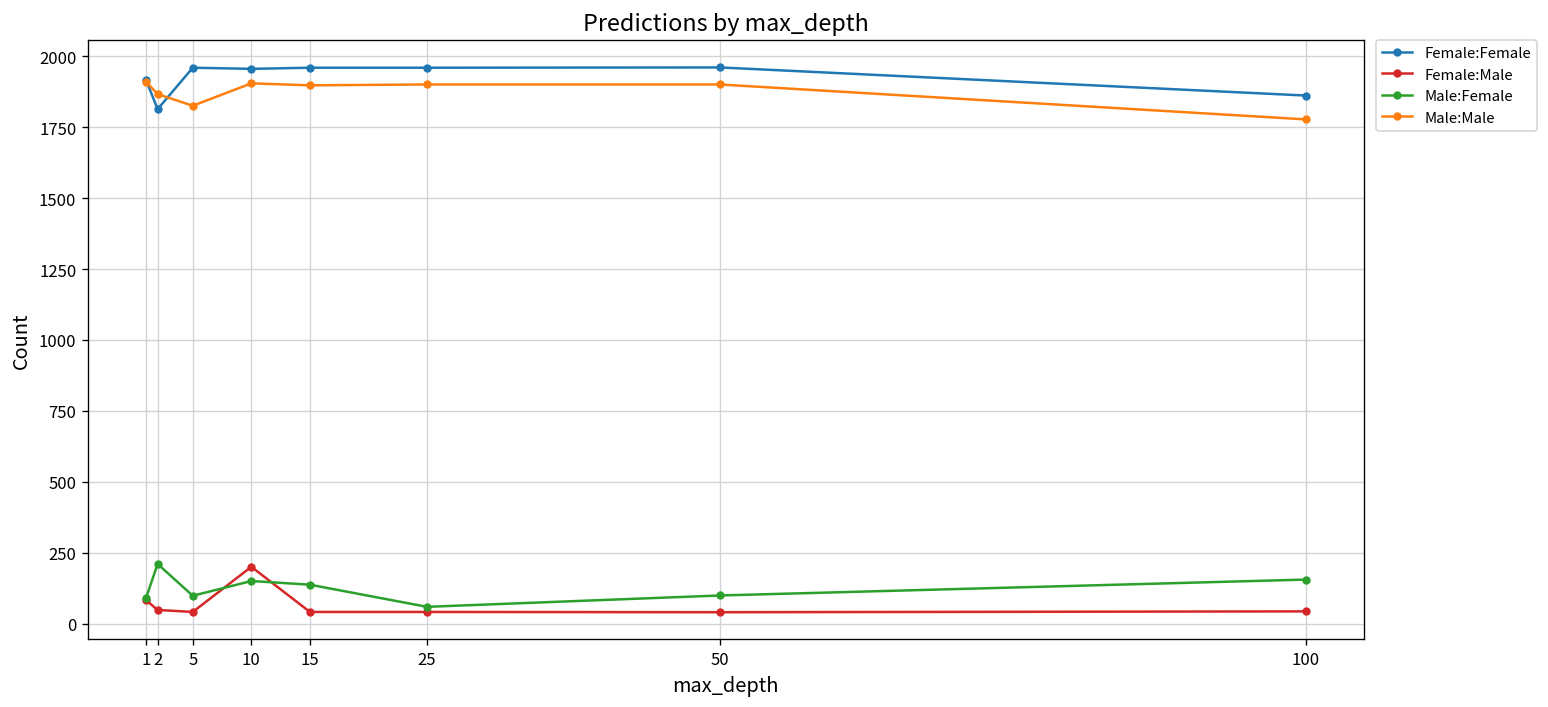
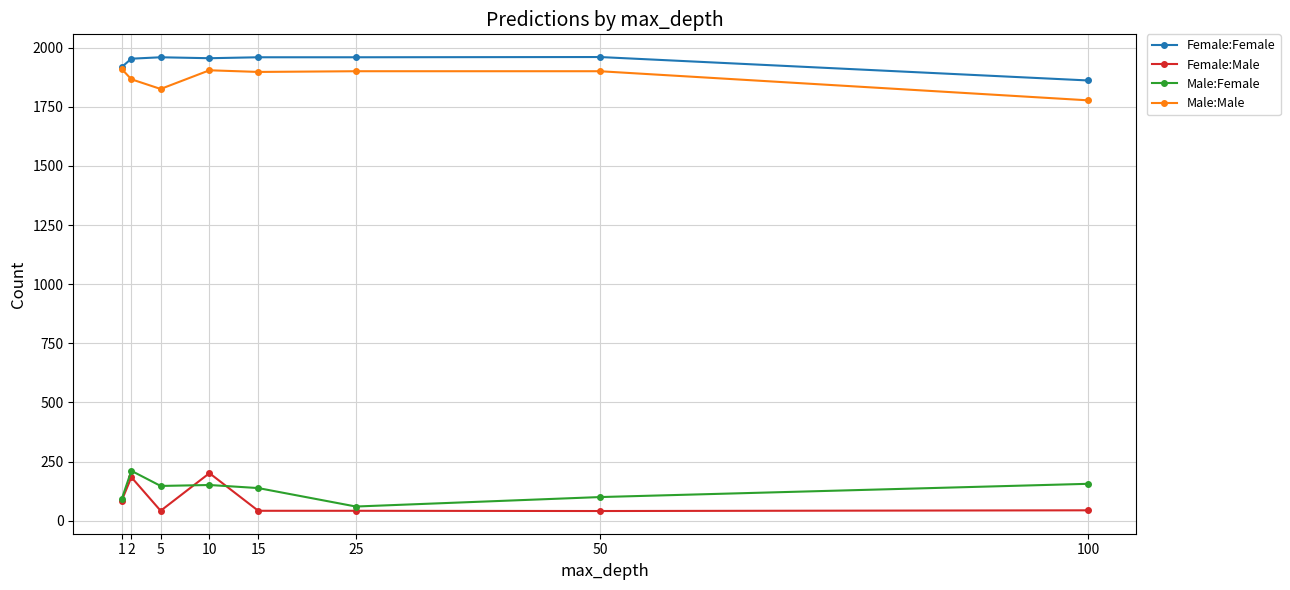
  {
    "Female:Female": {
-     "2": 1810,
+     "2": 1950,
      "5": 1960,
      "10": 1960,
      "15": 1960,
      "25": 1960,
      "50": 1960,
      "100": 1860
    },
    "Female:Male": {
-     "2": 50,
+     "2": 180,
      "5": 40,
      "10": 200,
      "15": 40,
      "25": 40,
      "50": 40,
      "100": 40
    },
    "Male:Female": {
      "2": 210,
-     "5": 100,
+     "5": 150,
      "10": 150,
      "15": 140,
      "25": 60,
      "50": 100,
      "100": 160
    },
    "Male:Male": {
      "2": 1870,
      "5": 1830,
      "10": 1900,
      "15": 1900,
      "25": 1900,
      "50": 1900,
      "100": 1780
    }
  }
